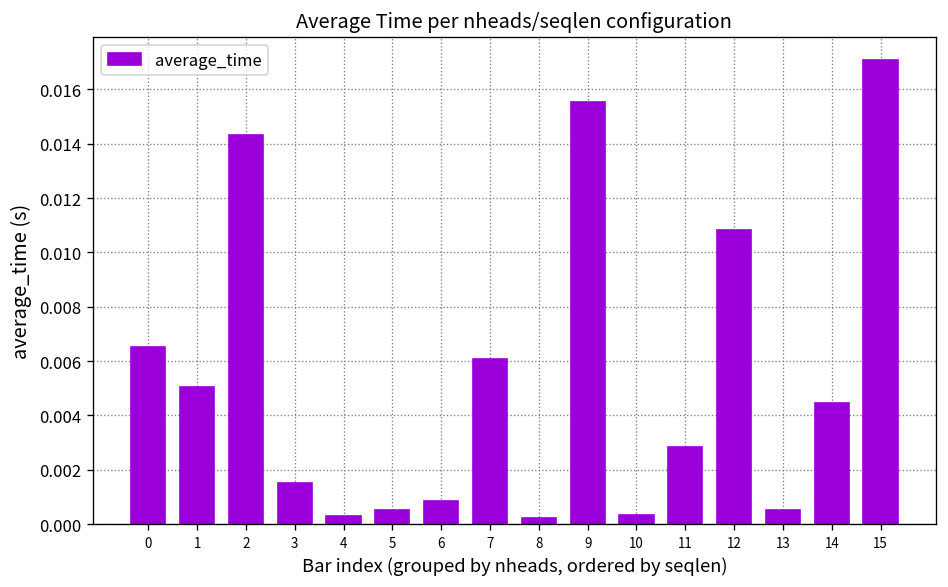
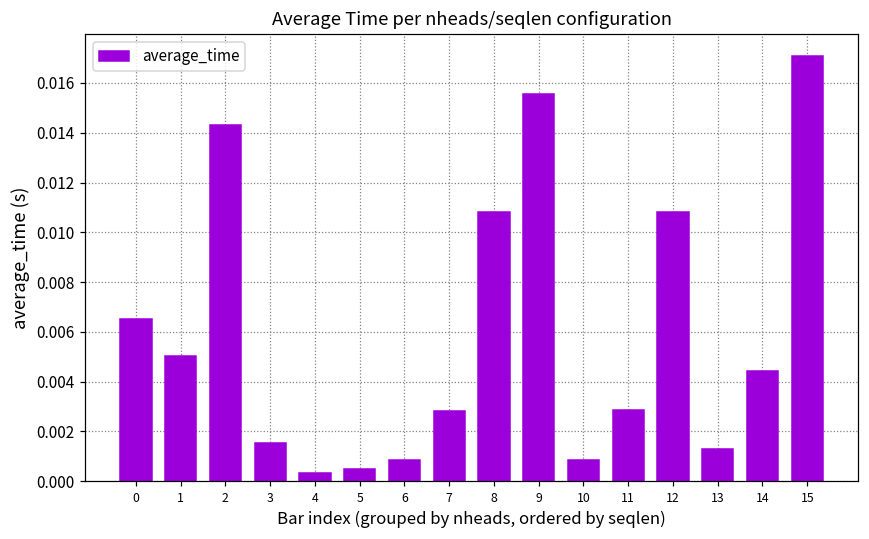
  {
    "0": 0.0065,
    "1": 0.0050,
    "2": 0.0143,
    "3": 0.0015,
    "4": 0.0003,
    "5": 0.0005,
    "6": 0.0008,
-   "7": 0.0061,
-   "8": 0.0002,
+   "7": 0.0028,
+   "8": 0.0108,
    "9": 0.0155,
-   "10": 0.0003,
+   "10": 0.0009,
    "11": 0.0028,
    "12": 0.0108,
-   "13": 0.0005,
+   "13": 0.0013,
    "14": 0.0044,
    "15": 0.0171
  }
